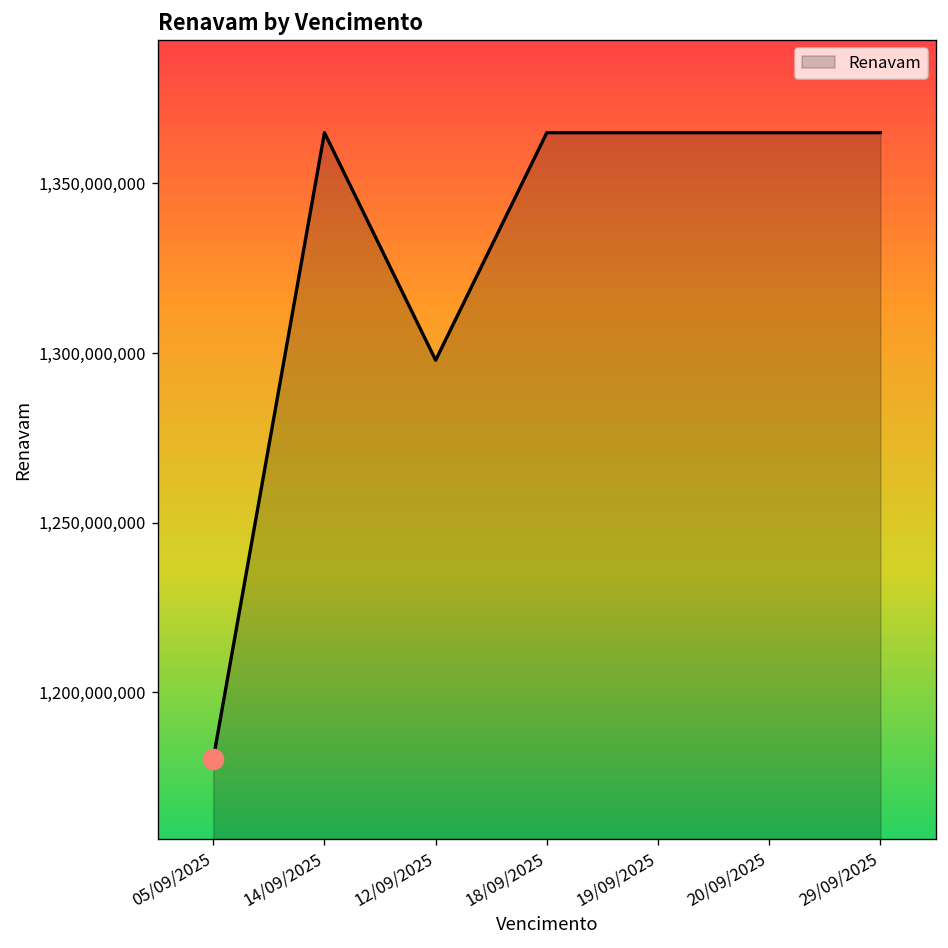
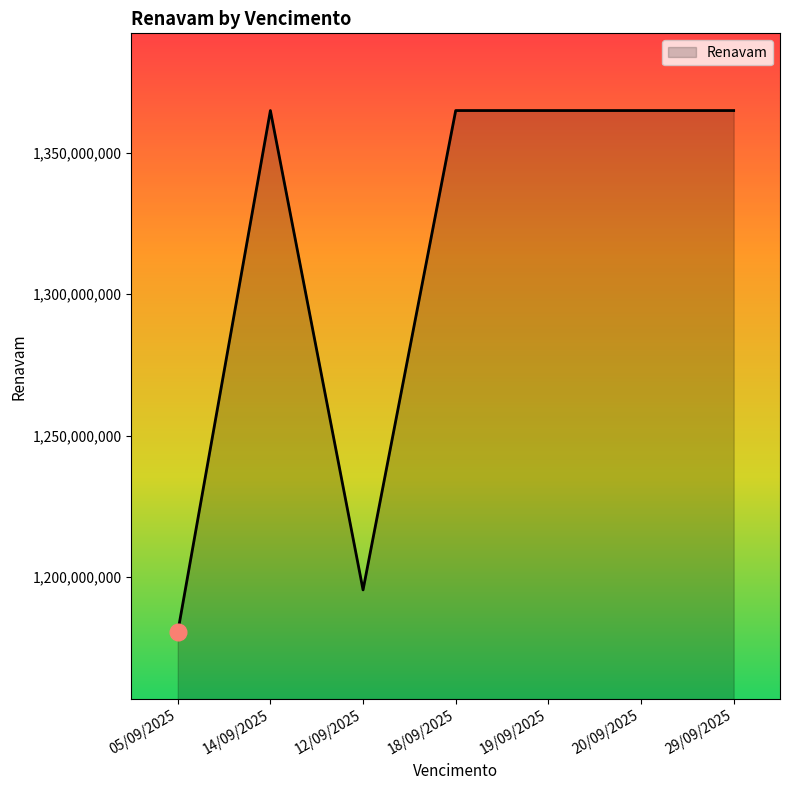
  {
    "Renavam": {
      "14/09/2025": "1,365,000,000",
-     "12/09/2025": "1,298,000,000",
+     "12/09/2025": "1,195,000,000",
      "18/09/2025": "1,365,000,000",
      "19/09/2025": "1,365,000,000",
      "20/09/2025": "1,365,000,000",
      "29/09/2025": "1,365,000,000"
    }
  }
